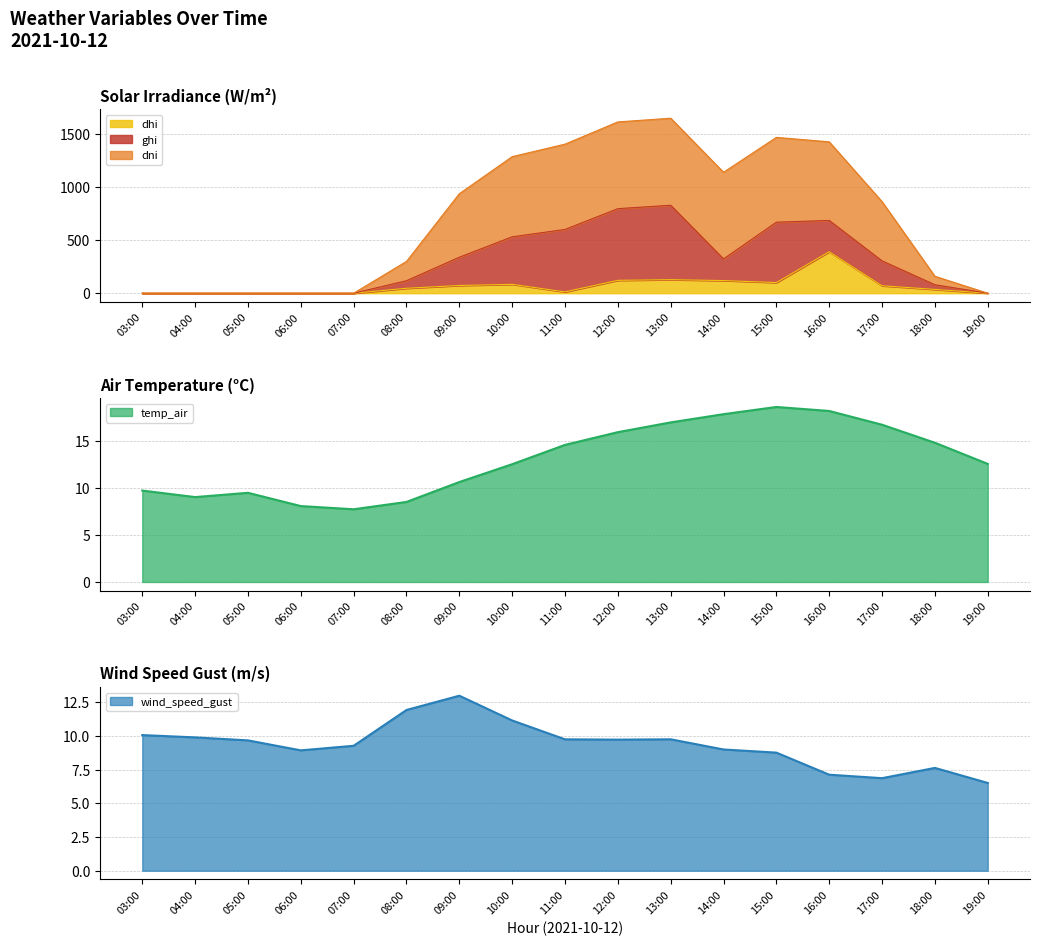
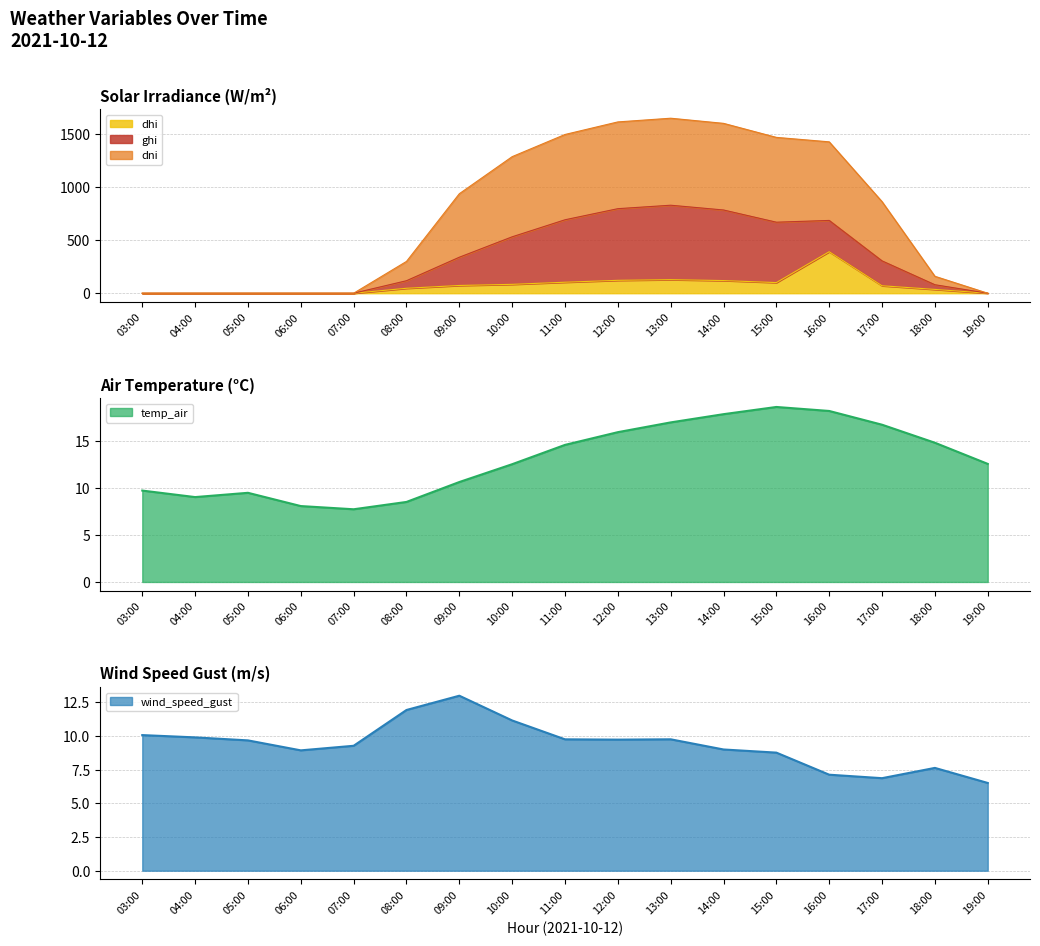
  {
    "Solar Irradiance (W/m²)": {
      "dhi": {
        "08:00": 50,
        "09:00": 70,
        "10:00": 80,
-       "11:00": 10,
+       "11:00": 100,
        "12:00": 120,
        "13:00": 130,
        "14:00": 120,
        "15:00": 100,
        "16:00": 390,
        "17:00": 70,
        "18:00": 40
      },
      "ghi": {
        "08:00": 70,
        "09:00": 270,
        "10:00": 450,
        "11:00": 590,
        "12:00": 680,
        "13:00": 700,
-       "14:00": 200,
+       "14:00": 660,
        "15:00": 570,
        "16:00": 290,
        "17:00": 230,
        "18:00": 40
      },
      "dni": {
        "08:00": 180,
        "09:00": 600,
        "10:00": 760,
        "11:00": 800,
        "12:00": 820,
        "13:00": 820,
        "14:00": 820,
        "15:00": 800,
        "16:00": 740,
        "17:00": 560,
        "18:00": 80
      }
    },
    "Air Temperature (°C)": {
      "03:00": 10,
      "04:00": 9,
      "05:00": 9,
      "06:00": 8,
      "07:00": 8,
      "08:00": 9,
      "09:00": 11,
      "10:00": 13,
      "11:00": 15,
      "12:00": 16,
      "13:00": 17,
      "14:00": 18,
      "15:00": 19,
      "16:00": 18,
      "17:00": 17,
      "18:00": 15,
      "19:00": 13
    },
    "Wind Speed Gust (m/s)": {
      "03:00": 10.1,
      "04:00": 9.9,
      "05:00": 9.7,
      "06:00": 8.9,
      "07:00": 9.3,
      "08:00": 11.9,
      "09:00": 13.0,
      "10:00": 11.2,
      "11:00": 9.8,
      "12:00": 9.7,
      "13:00": 9.8,
      "14:00": 9.0,
      "15:00": 8.8,
      "16:00": 7.1,
      "17:00": 6.9,
      "18:00": 7.6,
      "19:00": 6.5
    }
  }
